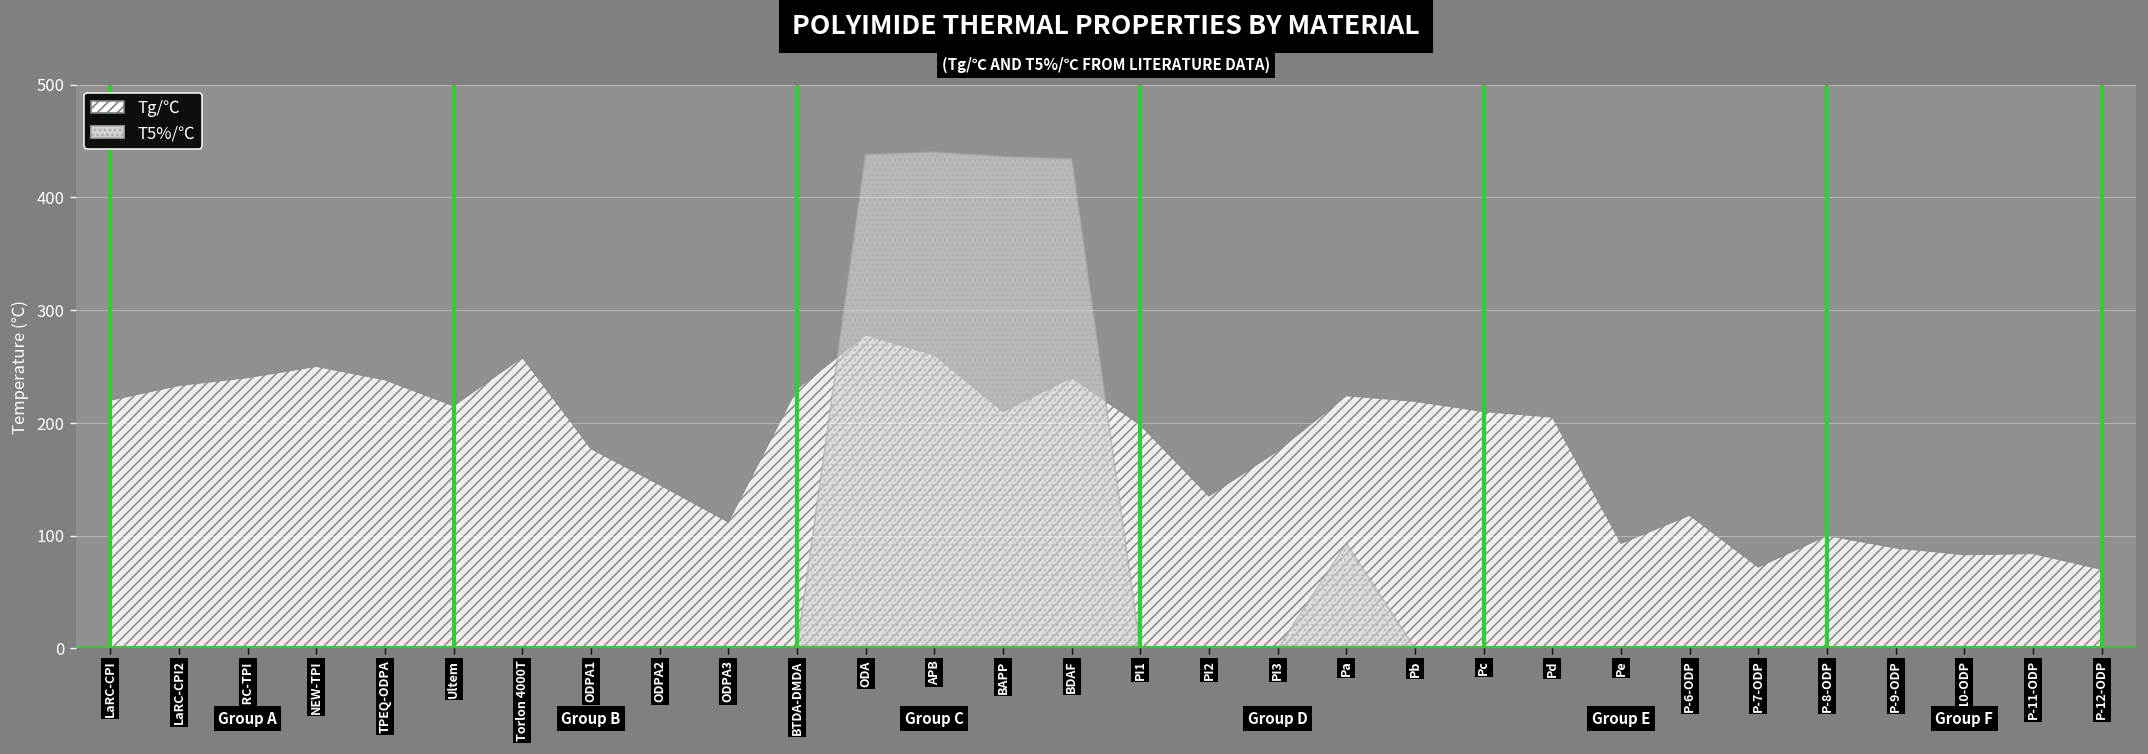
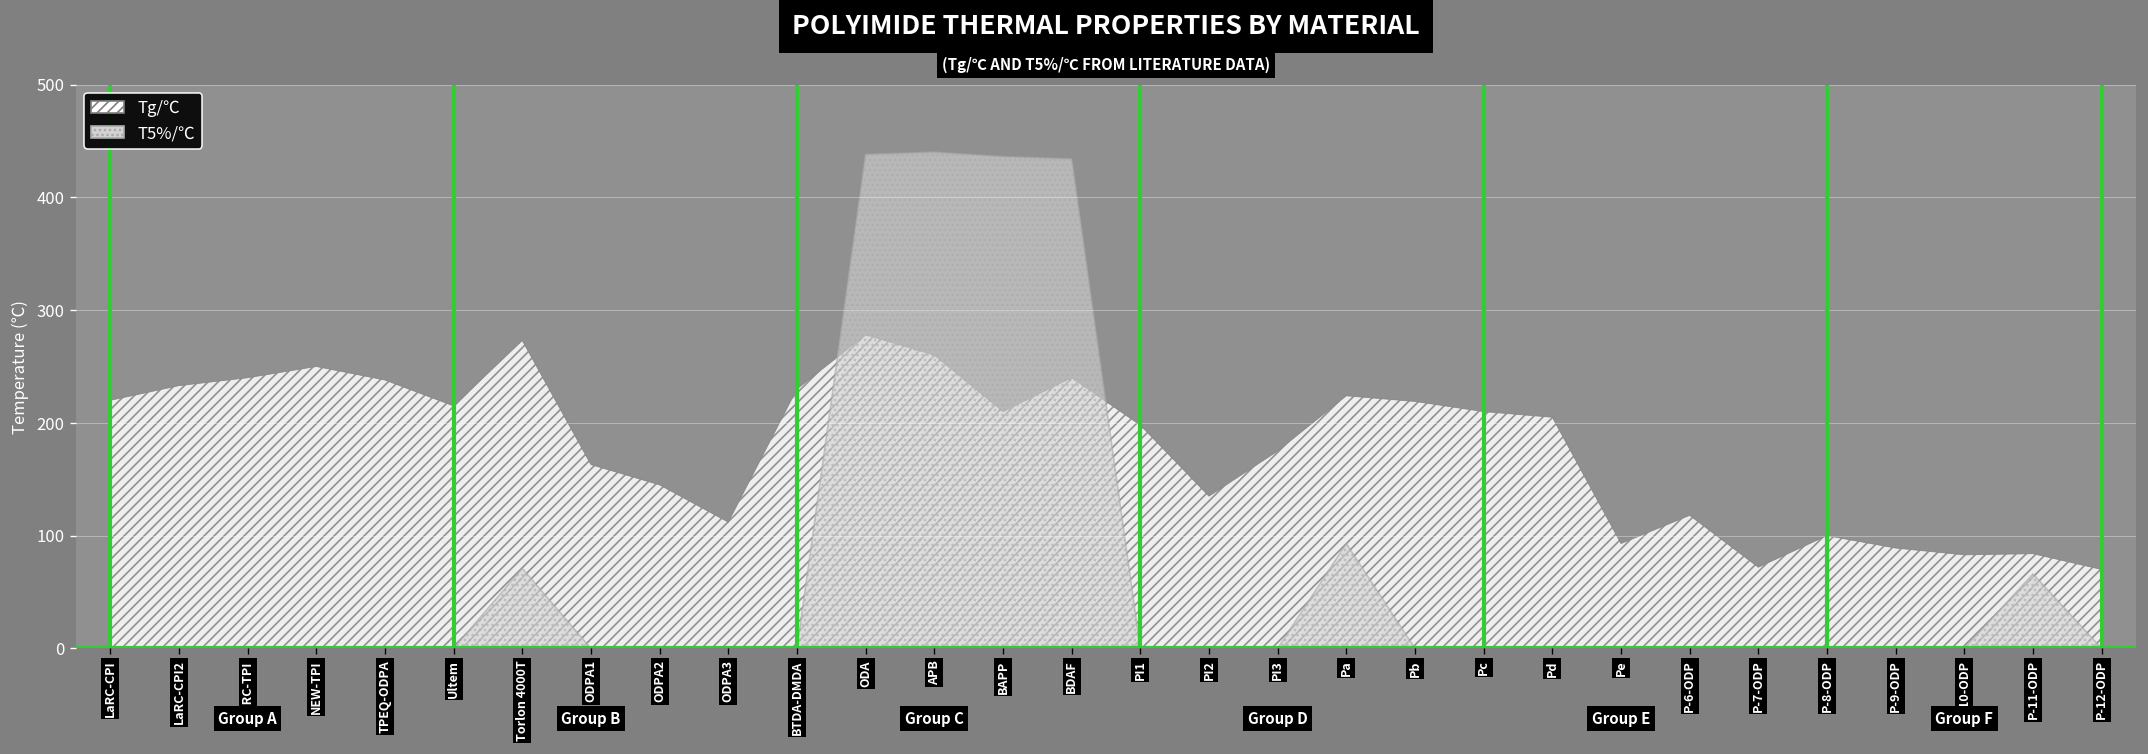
  {
    "Tg/℃": {
      "LaRC-CPI": 220,
      "LaRC-CPI2": 230,
      "LaRC-TPI": 240,
      "NEW-TPI": 250,
      "TPEQ-ODPA": 240,
      "Ultem": 220,
-     "Torlon 4000T": 260,
-     "ODPA1": 180,
+     "Torlon 4000T": 270,
+     "ODPA1": 160,
      "ODPA2": 150,
      "ODPA3": 110,
      "BTDA-DMDA": 230,
      "ODA": 280,
      "APB": 260,
      "BAPP": 210,
      "BDAF": 240,
      "PI1": 200,
      "PI2": 140,
      "PI3": 180,
      "Pa": 220,
      "Pb": 220,
      "Pc": 210,
      "Pd": 210,
      "Pe": 90,
      "P-6-ODP": 120,
      "P-7-ODP": 70,
      "P-8-ODP": 100,
      "P-9-ODP": 90,
      "P-10-ODP": 80,
      "P-11-ODP": 80,
      "P-12-ODP": 70
    },
    "T5%/℃": {
      "LaRC-CPI": 0,
      "LaRC-CPI2": 0,
      "LaRC-TPI": 0,
      "NEW-TPI": 0,
      "TPEQ-ODPA": 0,
      "Ultem": 0,
-     "Torlon 4000T": 0,
+     "Torlon 4000T": 70,
      "ODPA1": 0,
      "ODPA2": 0,
      "ODPA3": 0,
      "BTDA-DMDA": 0,
      "ODA": 440,
      "APB": 440,
      "BAPP": 440,
      "BDAF": 430,
      "PI1": 0,
      "PI2": 0,
      "PI3": 0,
      "Pa": 90,
      "Pb": 0,
      "Pc": 0,
      "Pd": 0,
      "Pe": 0,
      "P-6-ODP": 0,
      "P-7-ODP": 0,
      "P-8-ODP": 0,
      "P-9-ODP": 0,
      "P-10-ODP": 0,
-     "P-11-ODP": 0,
+     "P-11-ODP": 70,
      "P-12-ODP": 0
    }
  }
